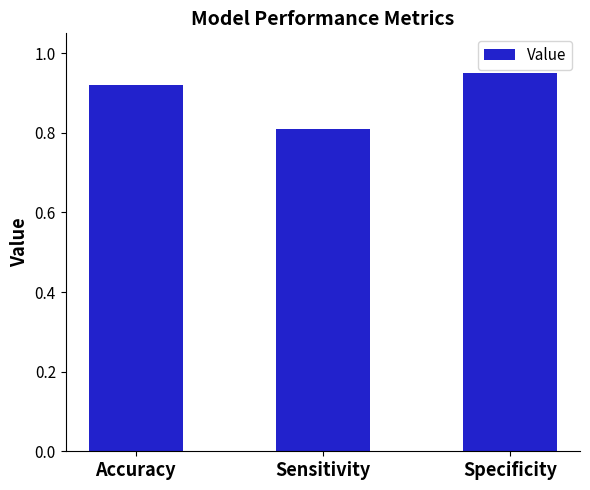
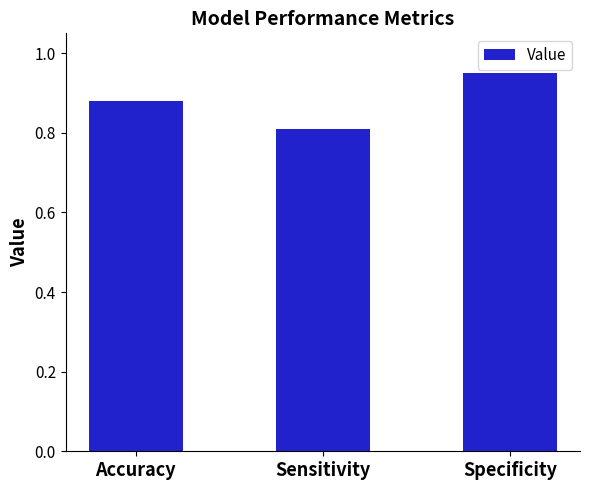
  {
-   "Accuracy": 0.92,
+   "Accuracy": 0.88,
    "Sensitivity": 0.81,
    "Specificity": 0.95
  }
